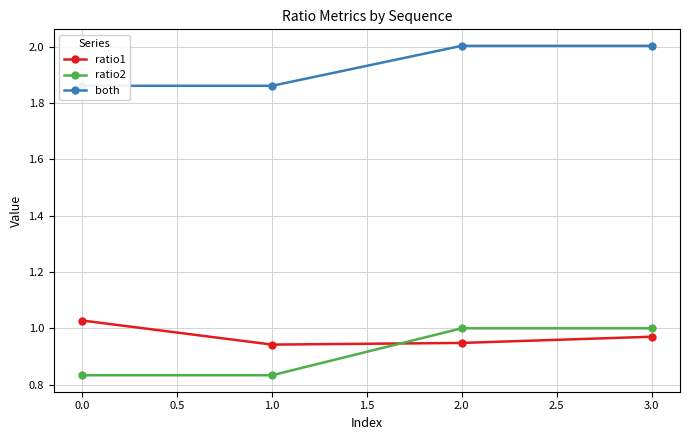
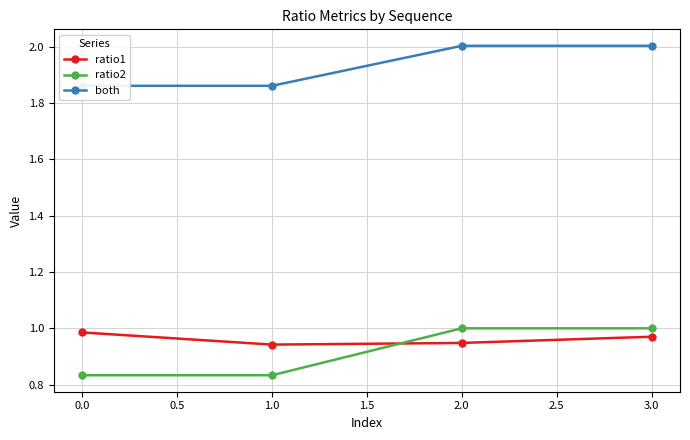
  {
    "ratio1": {
-     "0.0": 1.03,
+     "0.0": 0.99,
      "1.0": 0.94,
      "2.0": 0.95,
      "3.0": 0.97
    },
    "ratio2": {
      "0.0": 0.83,
      "1.0": 0.83,
      "2.0": 1.00,
      "3.0": 1.00
    },
    "both": {
      "1.0": 1.86,
      "2.0": 2.00,
      "3.0": 2.00
    }
  }
